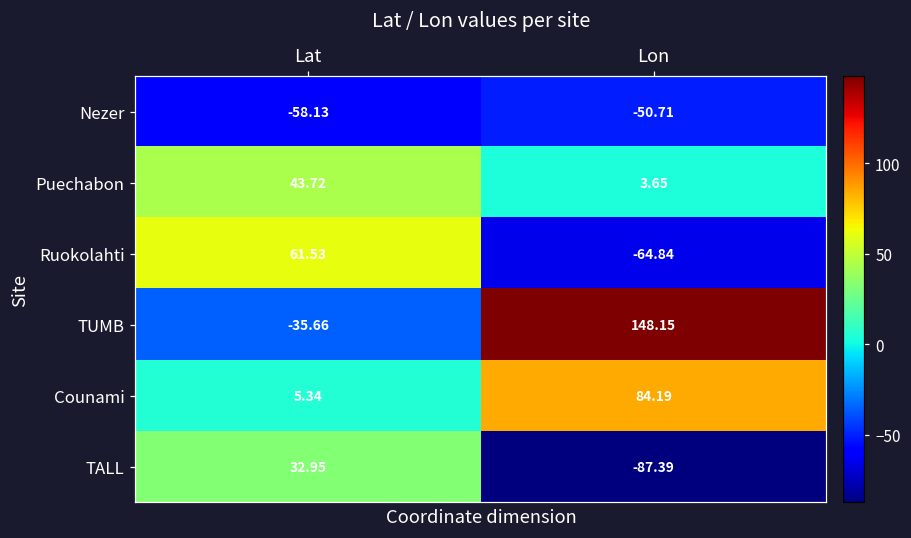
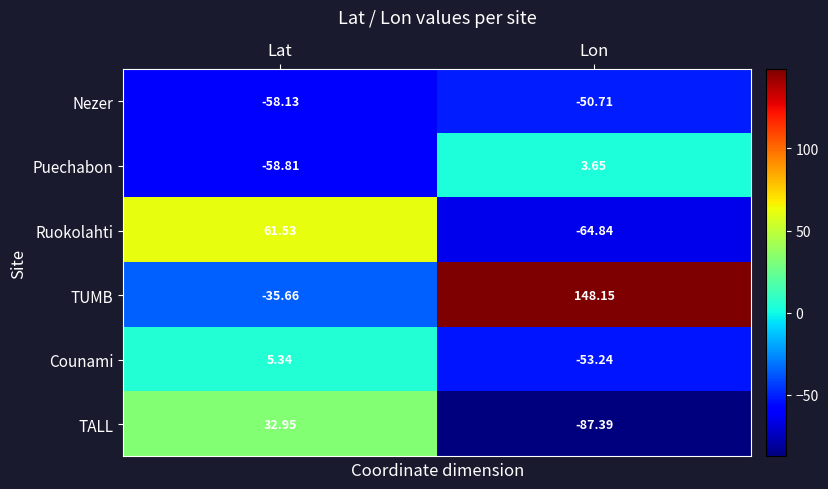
  {
    "Nezer": {
      "Lat": -58.13,
      "Lon": -50.71
    },
    "Puechabon": {
-     "Lat": 43.72,
+     "Lat": -58.81,
      "Lon": 3.65
    },
    "Ruokolahti": {
      "Lat": 61.53,
      "Lon": -64.84
    },
    "TUMB": {
      "Lat": -35.66,
      "Lon": 148.15
    },
    "Counami": {
      "Lat": 5.34,
-     "Lon": 84.19
+     "Lon": -53.24
    },
    "TALL": {
      "Lat": 32.95,
      "Lon": -87.39
    }
  }
